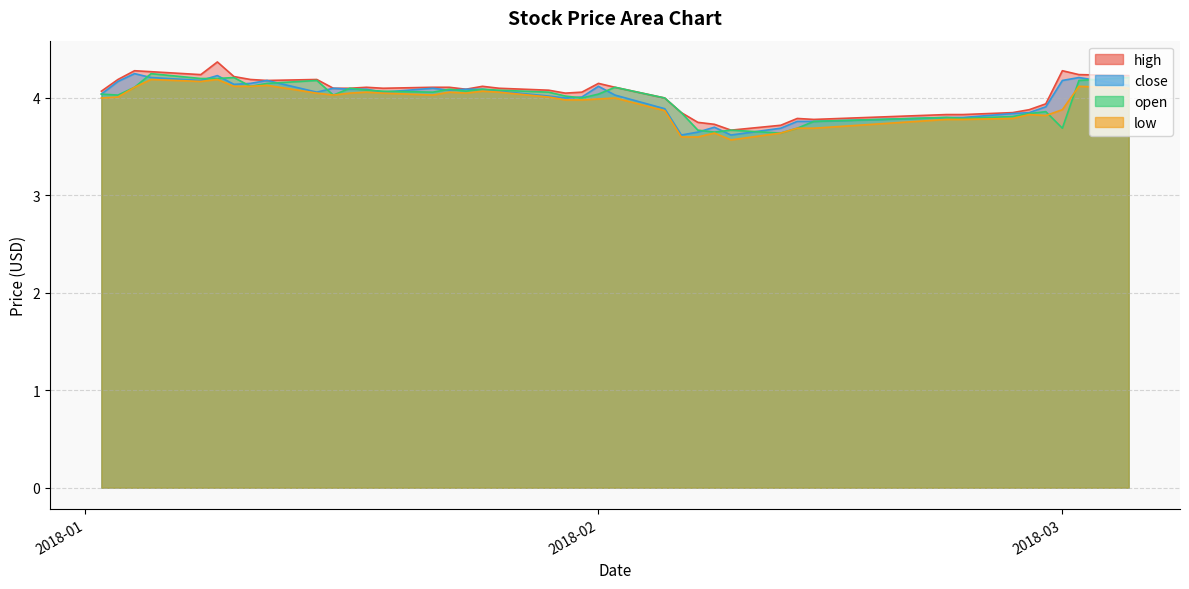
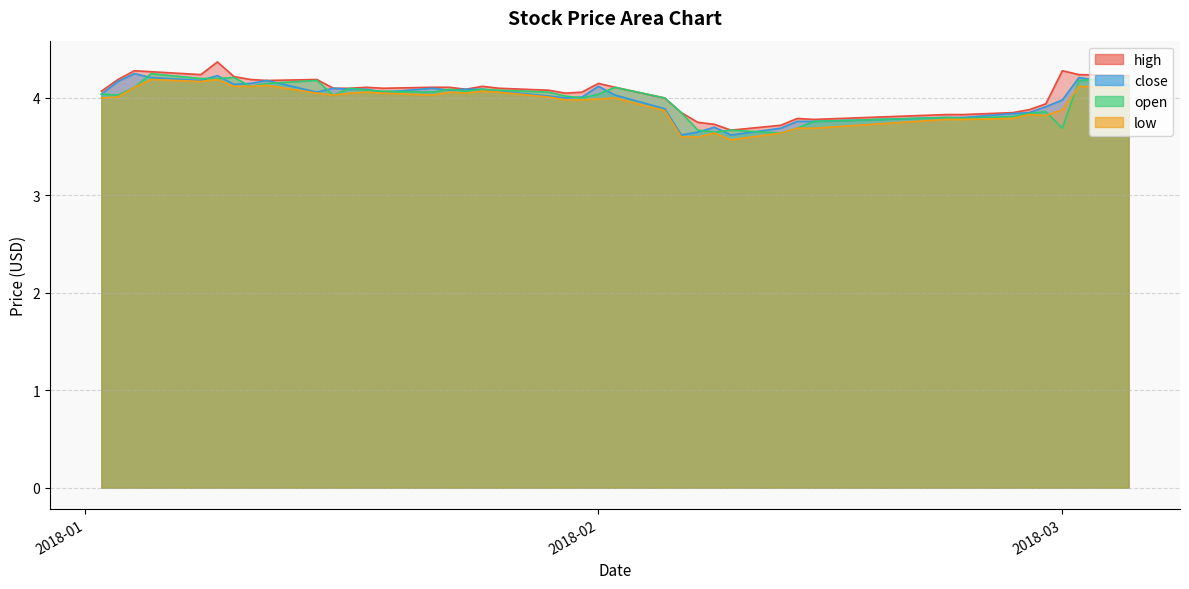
  {
    "close": {
      "2018-02": 4.1,
-     "2018-03": 4.2
+     "2018-03": 4.0
    },
    "open": {
      "2018-02": 4.0,
      "2018-03": 3.7
    }
  }
